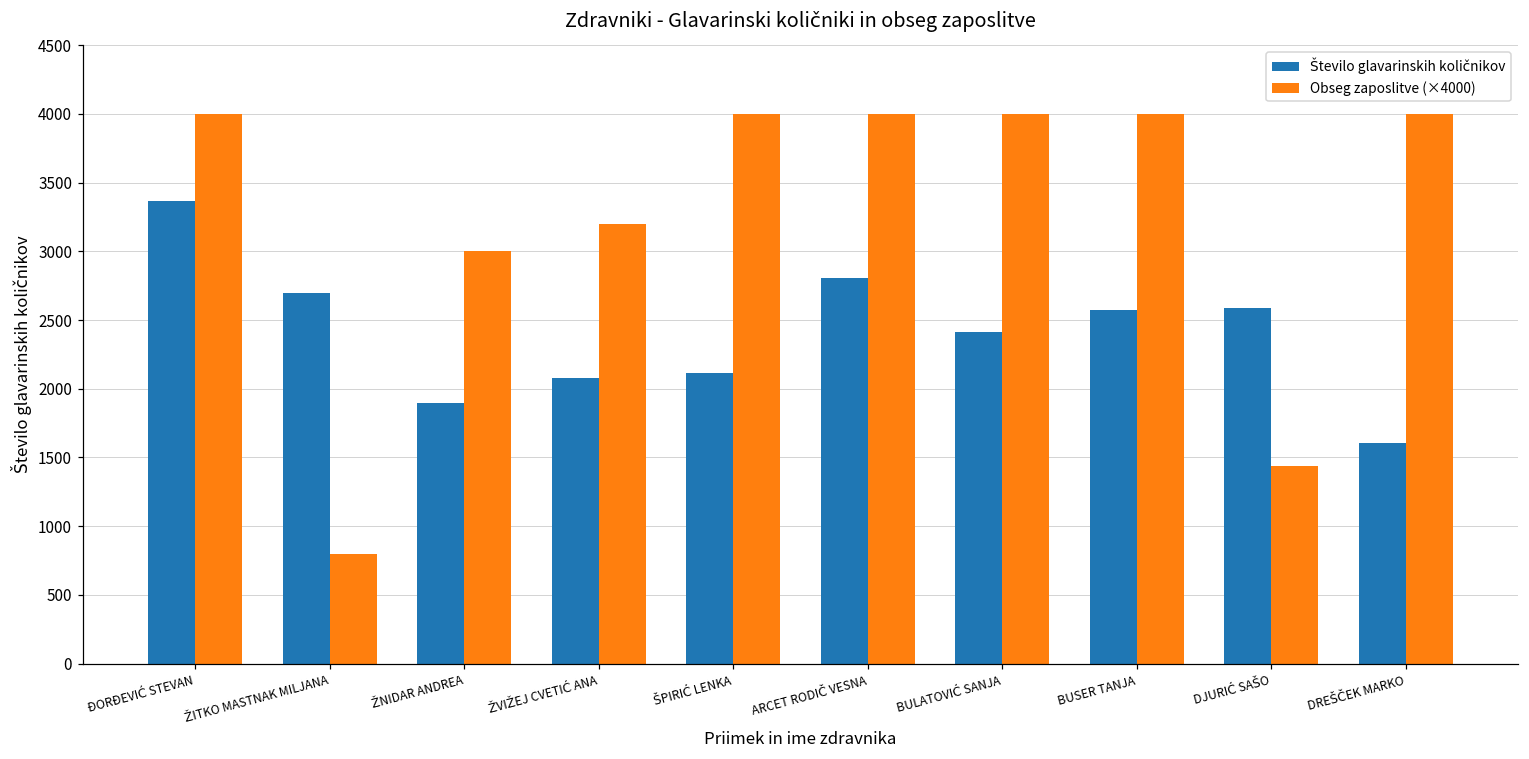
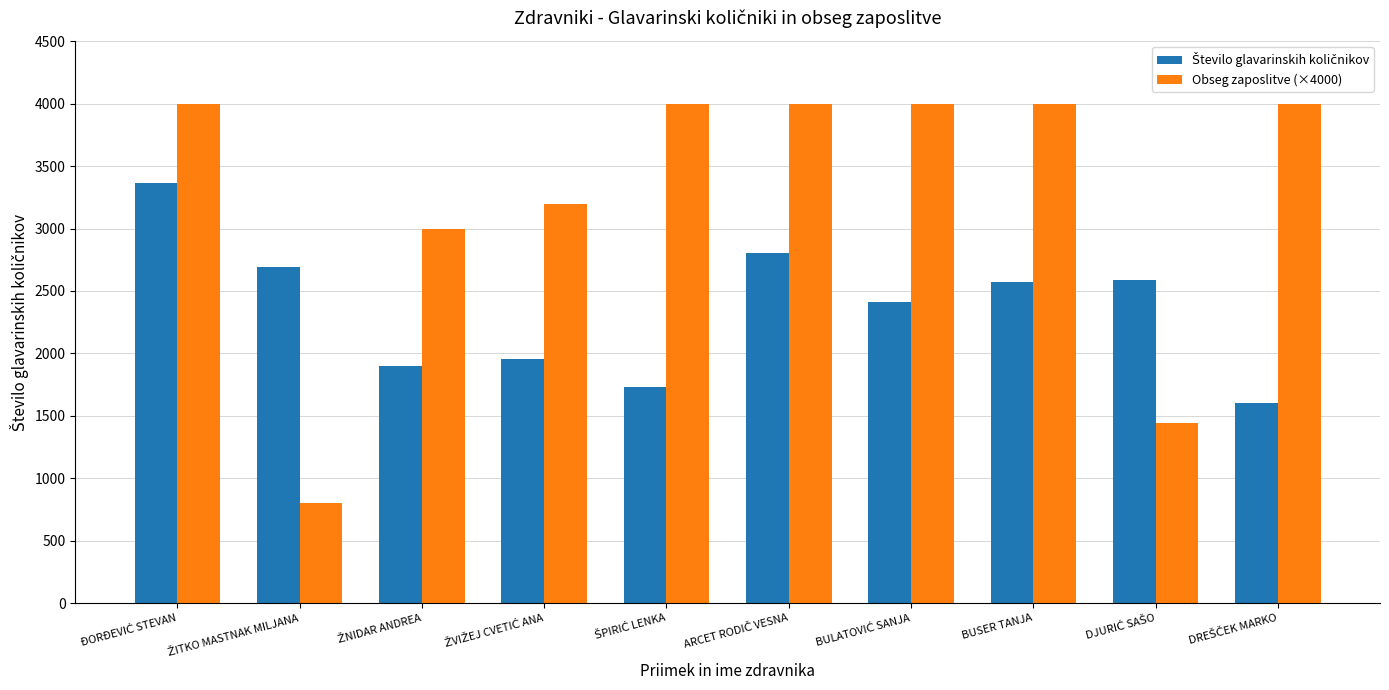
  {
    "Število glavarinskih količnikov": {
      "ĐORĐEVIĆ STEVAN": 3370,
      "ŽITKO MASTNAK MILJANA": 2690,
      "ŽNIDAR ANDREA": 1900,
-     "ŽVIŽEJ CVETIĆ ANA": 2080,
-     "ŠPIRIĆ LENKA": 2120,
+     "ŽVIŽEJ CVETIĆ ANA": 1960,
+     "ŠPIRIĆ LENKA": 1730,
      "ARCET RODIČ VESNA": 2800,
      "BULATOVIĆ SANJA": 2410,
      "BUSER TANJA": 2570,
      "DJURIĆ SAŠO": 2590,
      "DREŠČEK MARKO": 1600
    },
    "Obseg zaposlitve (×4000)": {
      "ĐORĐEVIĆ STEVAN": 4000,
      "ŽITKO MASTNAK MILJANA": 800,
      "ŽNIDAR ANDREA": 3000,
      "ŽVIŽEJ CVETIĆ ANA": 3200,
      "ŠPIRIĆ LENKA": 4000,
      "ARCET RODIČ VESNA": 4000,
      "BULATOVIĆ SANJA": 4000,
      "BUSER TANJA": 4000,
      "DJURIĆ SAŠO": 1440,
      "DREŠČEK MARKO": 4000
    }
  }
